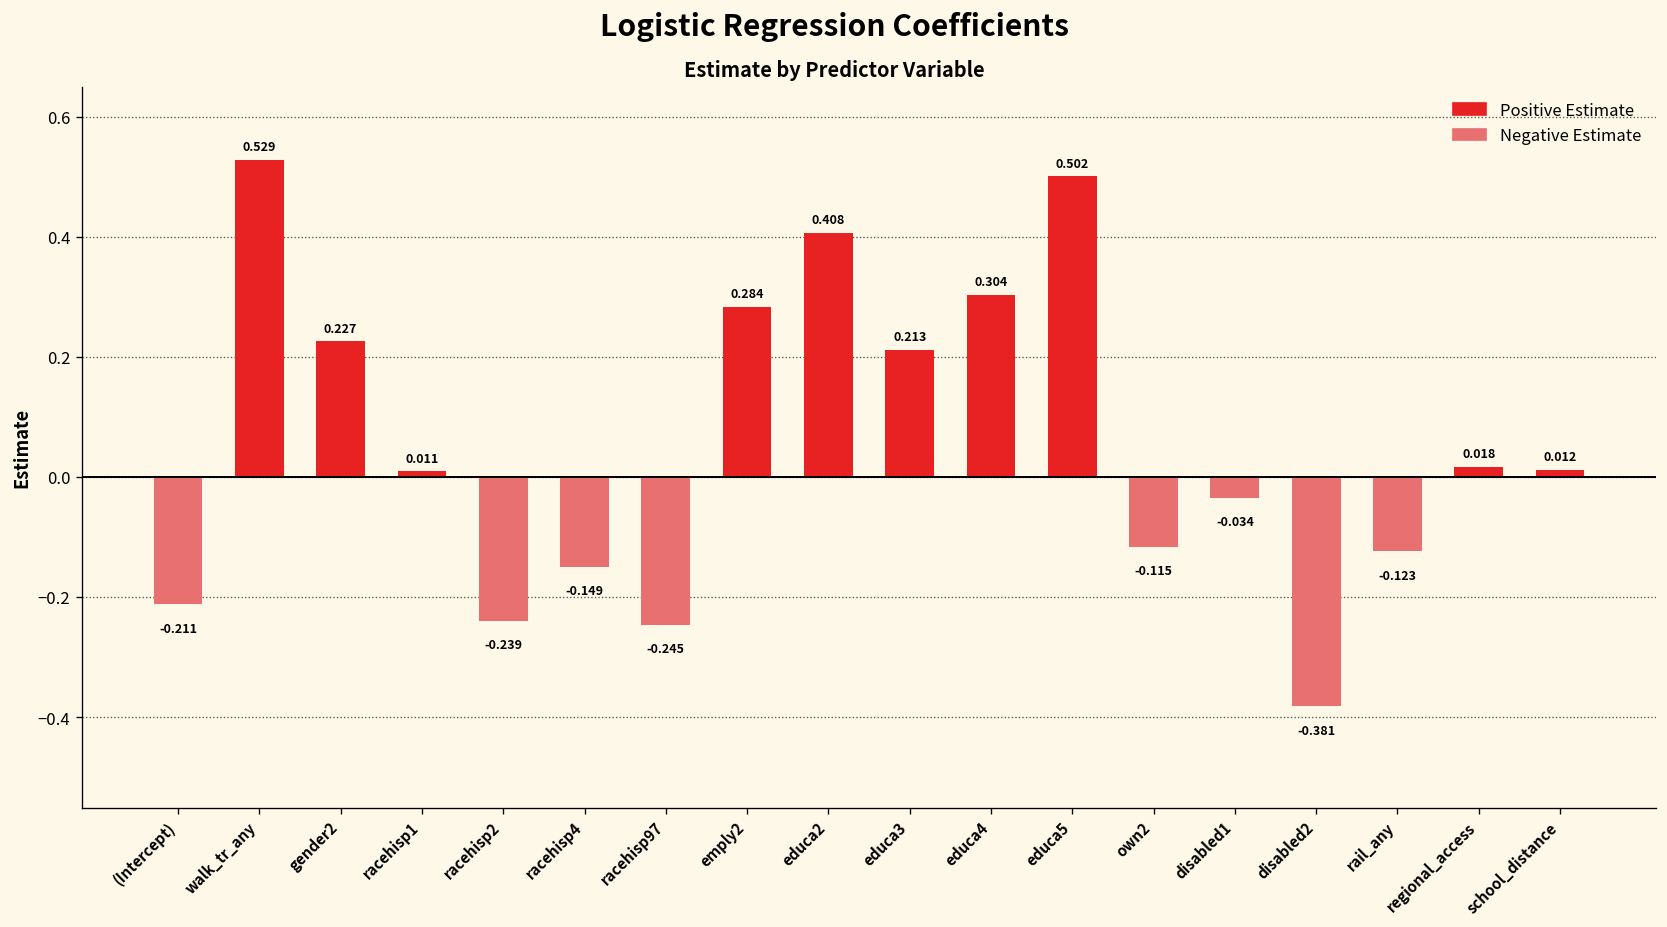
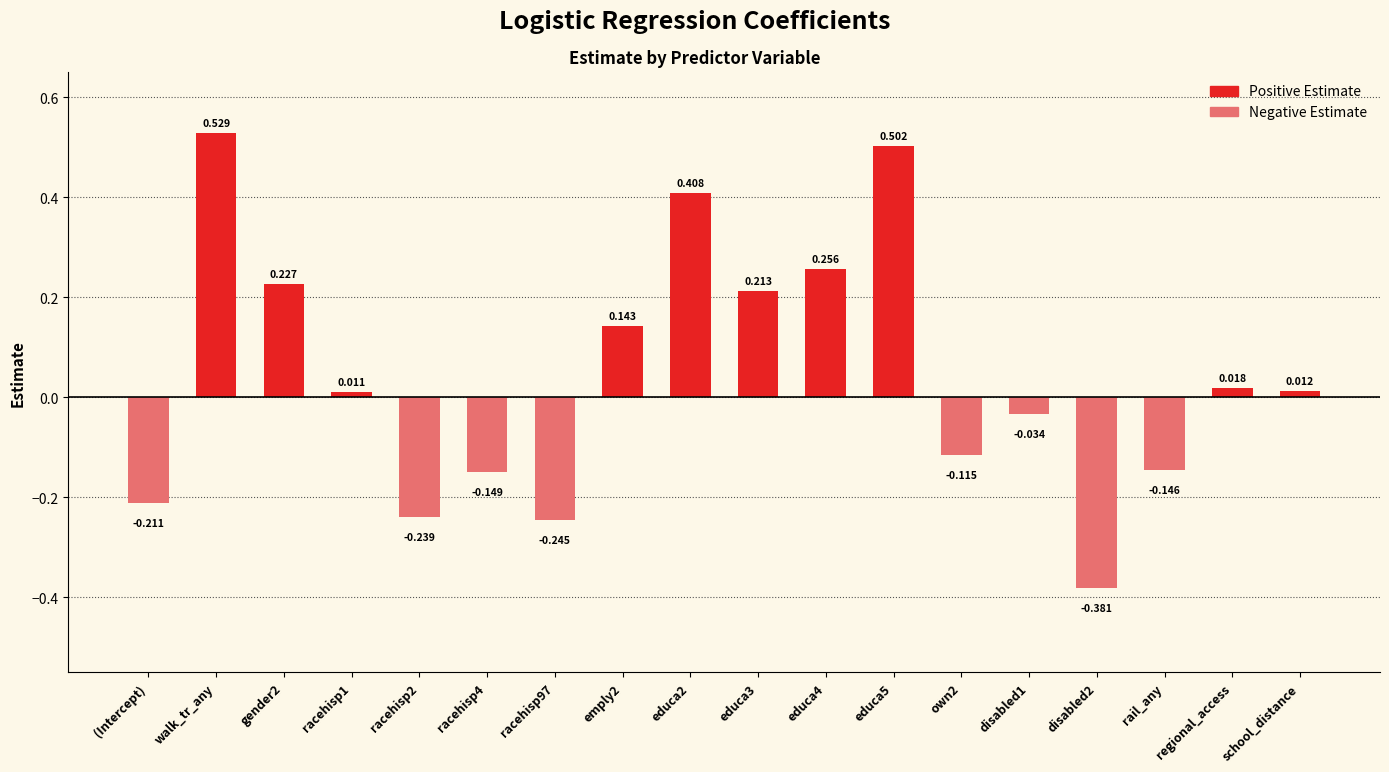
  {
    "(Intercept)": -0.211,
    "walk_tr_any": 0.529,
    "gender2": 0.227,
    "racehisp1": 0.011,
    "racehisp2": -0.239,
    "racehisp4": -0.149,
    "racehisp97": -0.245,
-   "emply2": 0.284,
+   "emply2": 0.143,
    "educa2": 0.408,
    "educa3": 0.213,
-   "educa4": 0.304,
+   "educa4": 0.256,
    "educa5": 0.502,
    "own2": -0.115,
    "disabled1": -0.034,
    "disabled2": -0.381,
-   "rail_any": -0.123,
+   "rail_any": -0.146,
    "regional_access": 0.018,
    "school_distance": 0.012
  }
